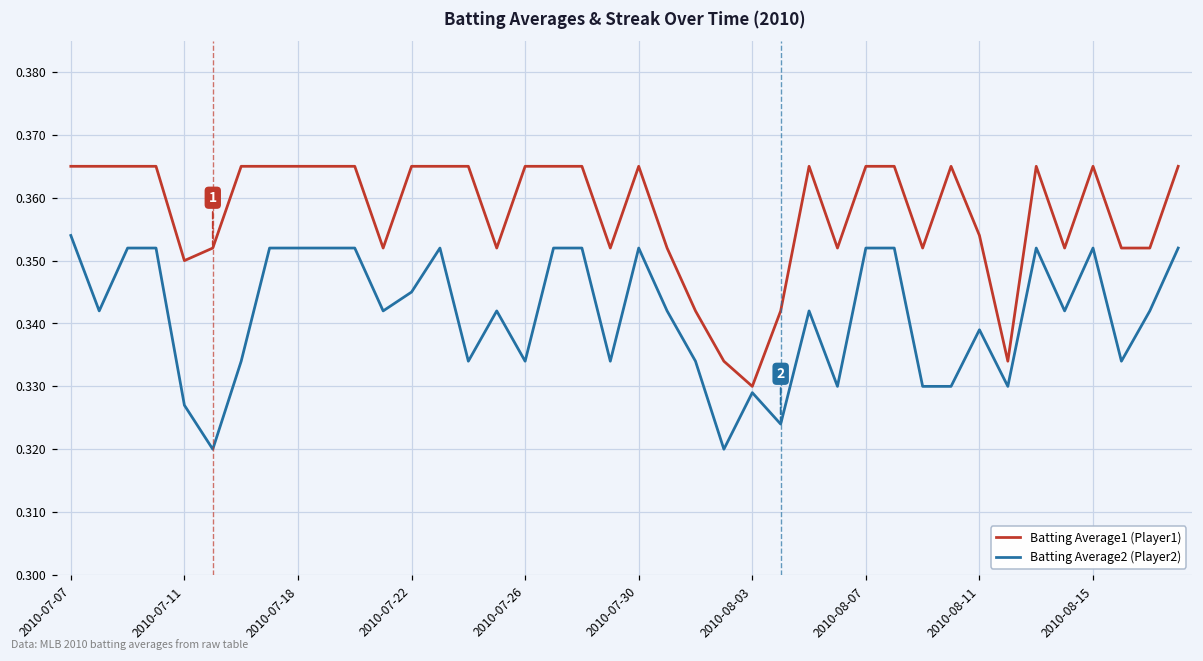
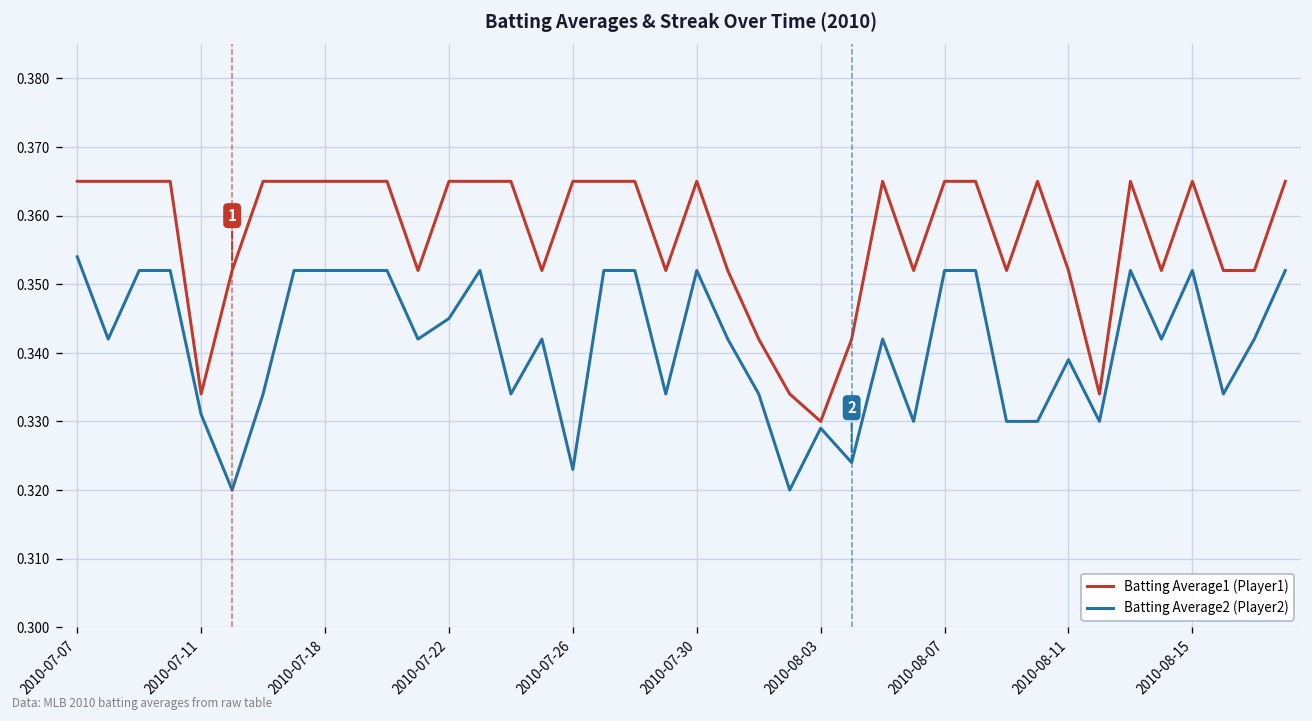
  {
    "Batting Average1 (Player1)": {
      "2010-07-07": 0.365,
-     "2010-07-11": 0.350,
+     "2010-07-11": 0.334,
      "2010-07-18": 0.365,
      "2010-07-22": 0.365,
      "2010-07-26": 0.365,
      "2010-07-30": 0.365,
      "2010-08-03": 0.330,
      "2010-08-07": 0.365,
-     "2010-08-11": 0.354,
+     "2010-08-11": 0.352,
      "2010-08-15": 0.365
    },
    "Batting Average2 (Player2)": {
      "2010-07-07": 0.354,
-     "2010-07-11": 0.327,
+     "2010-07-11": 0.331,
      "2010-07-18": 0.352,
      "2010-07-22": 0.345,
-     "2010-07-26": 0.334,
+     "2010-07-26": 0.323,
      "2010-07-30": 0.352,
      "2010-08-03": 0.329,
      "2010-08-07": 0.352,
      "2010-08-11": 0.339,
      "2010-08-15": 0.352
    }
  }
